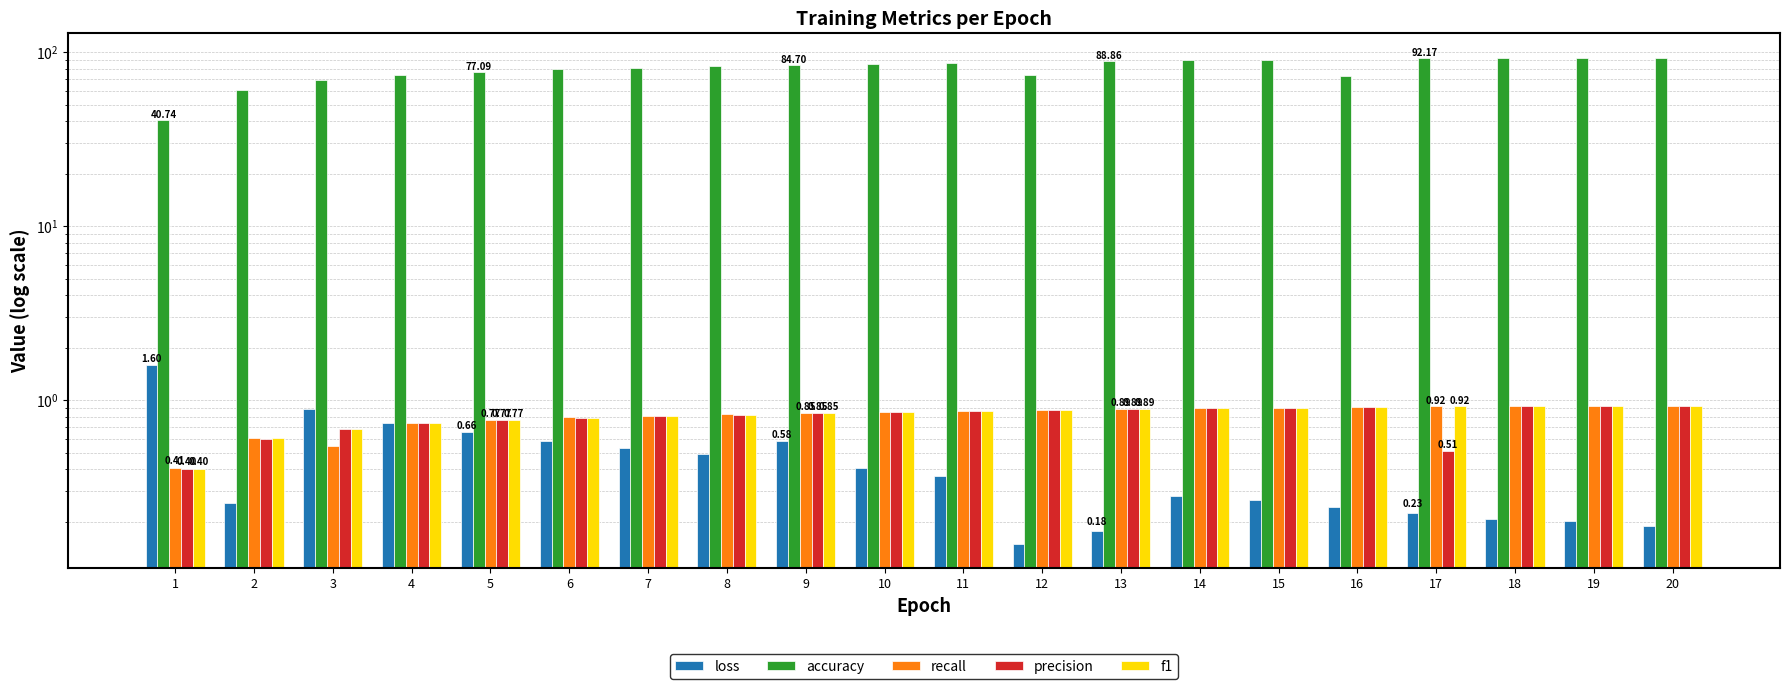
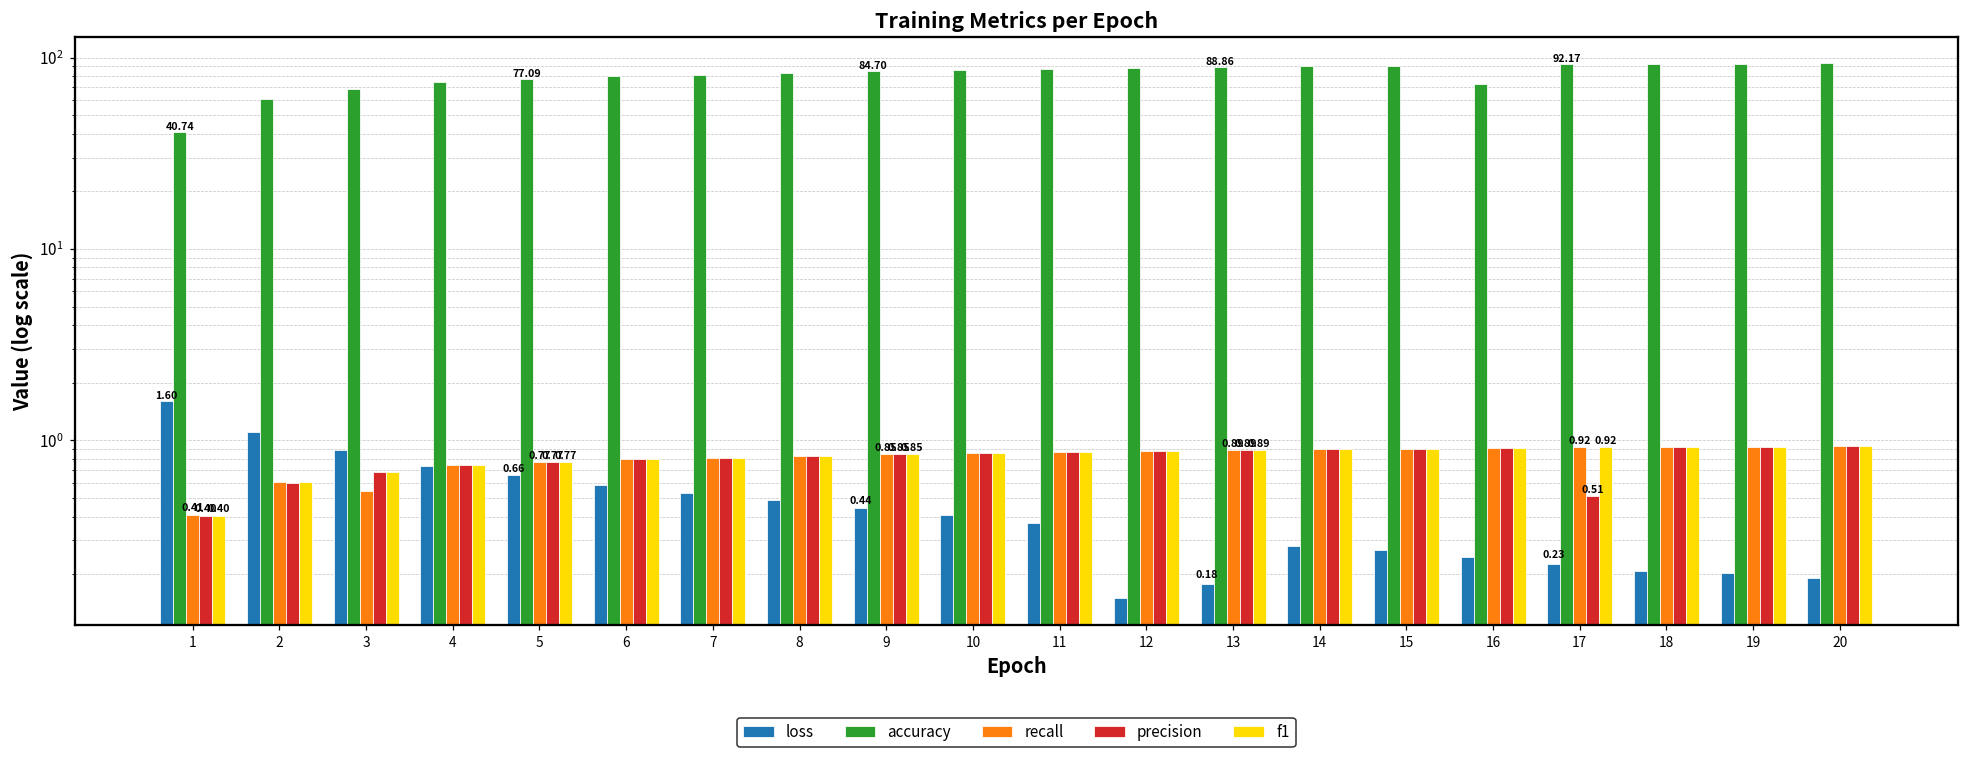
  {
    "loss": {
      "1": 1.60,
-     "2": 0.26,
+     "2": 1.1,
      "5": 0.66,
-     "9": 0.58,
+     "9": 0.44,
      "13": 0.18,
      "17": 0.23
    },
    "accuracy": {
      "2": 61,
      "3": 69,
      "4": 74,
      "6": 80,
      "7": 80,
      "8": 80,
      "10": 90,
      "11": 90,
-     "12": 74,
+     "12": 90,
      "14": 90,
      "15": 90,
      "16": 73,
      "18": 90,
      "19": 90,
      "20": 90
    },
    "recall": {
      "17": 0.92
    },
    "precision": {
      "17": 0.51
    },
    "f1": {
      "17": 0.92
    }
  }
